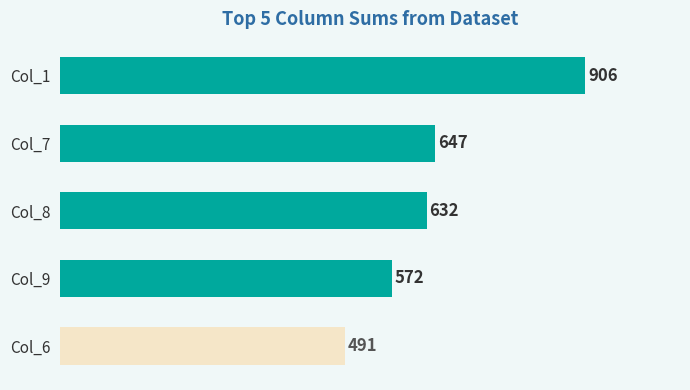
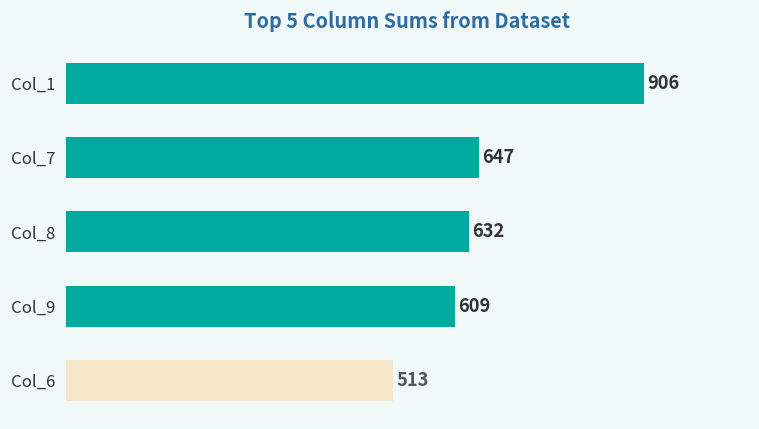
  {
    "Col_1": 906,
    "Col_7": 647,
    "Col_8": 632,
-   "Col_9": 572,
-   "Col_6": 491
+   "Col_9": 609,
+   "Col_6": 513
  }
